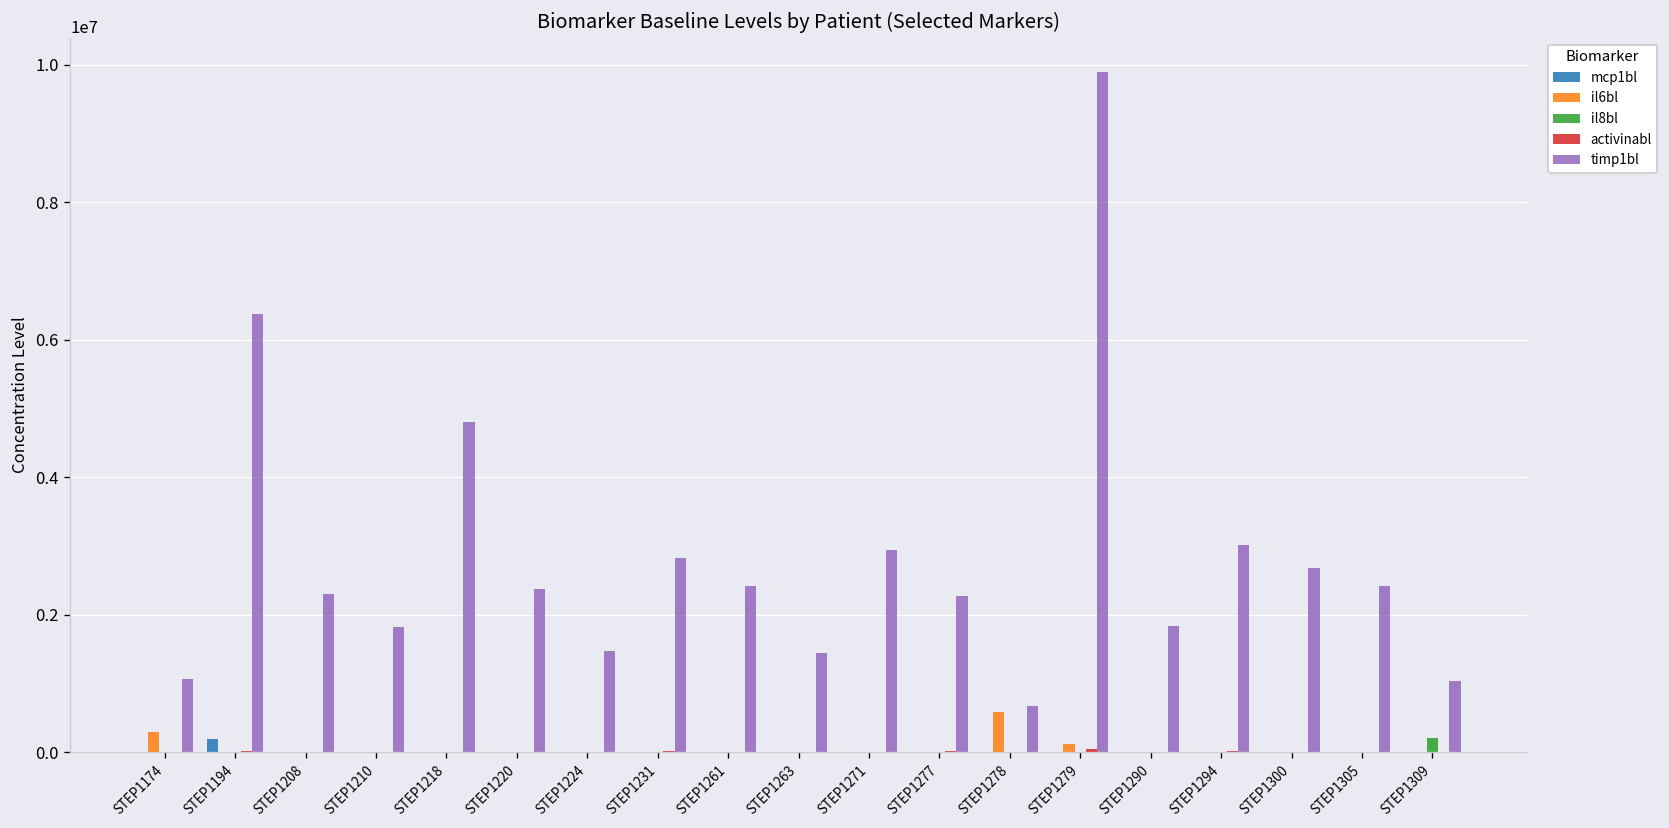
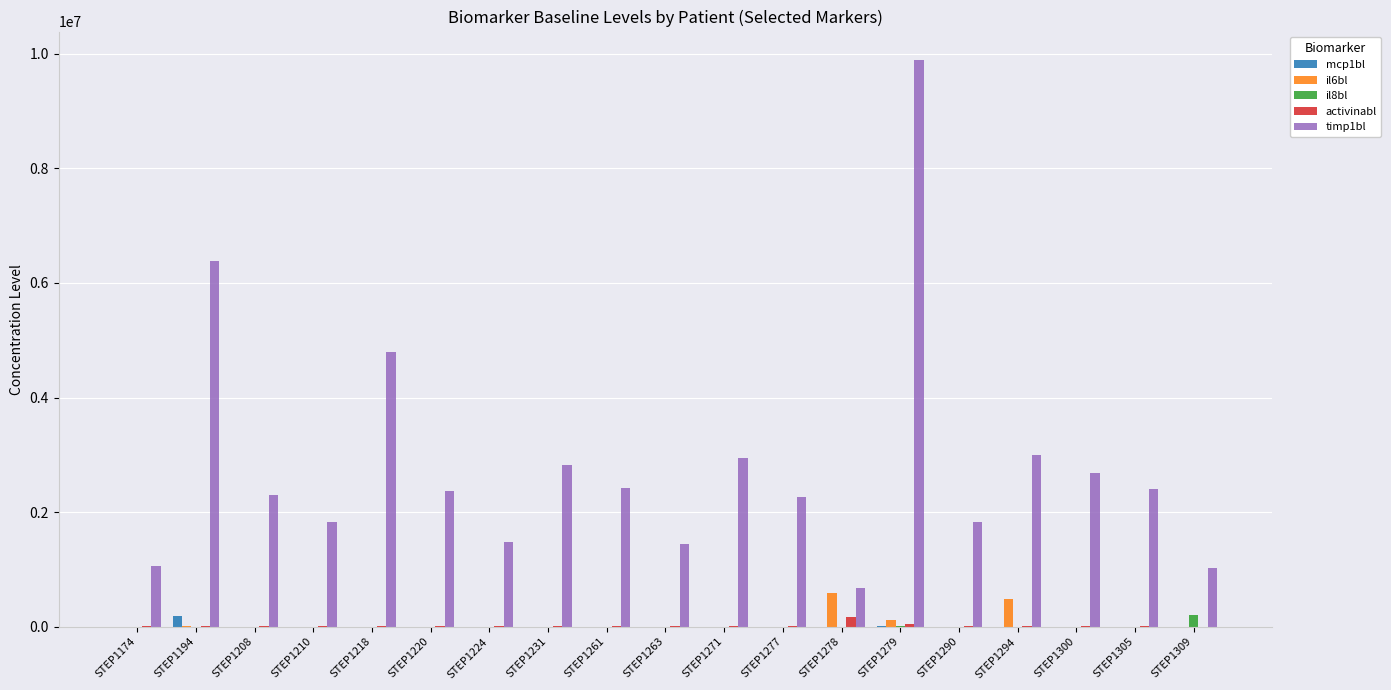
  {
    "mcp1bl": {
      "STEP1194": 200000
    },
    "il6bl": {
-     "STEP1174": 300000,
+     "STEP1174": 0,
      "STEP1278": 600000,
      "STEP1279": 100000,
-     "STEP1294": 0
+     "STEP1294": 500000
    },
    "il8bl": {
      "STEP1309": 200000
    },
    "activinabl": {
-     "STEP1278": 0
+     "STEP1278": 200000
    },
    "timp1bl": {
      "STEP1174": 1100000,
      "STEP1194": 6400000,
      "STEP1208": 2300000,
      "STEP1210": 1800000,
      "STEP1218": 4800000,
      "STEP1220": 2400000,
      "STEP1224": 1500000,
      "STEP1231": 2800000,
      "STEP1261": 2400000,
      "STEP1263": 1400000,
      "STEP1271": 2900000,
      "STEP1277": 2300000,
      "STEP1278": 700000,
      "STEP1279": 9900000,
      "STEP1290": 1800000,
      "STEP1294": 3000000,
      "STEP1300": 2700000,
      "STEP1305": 2400000,
      "STEP1309": 1000000
    }
  }
